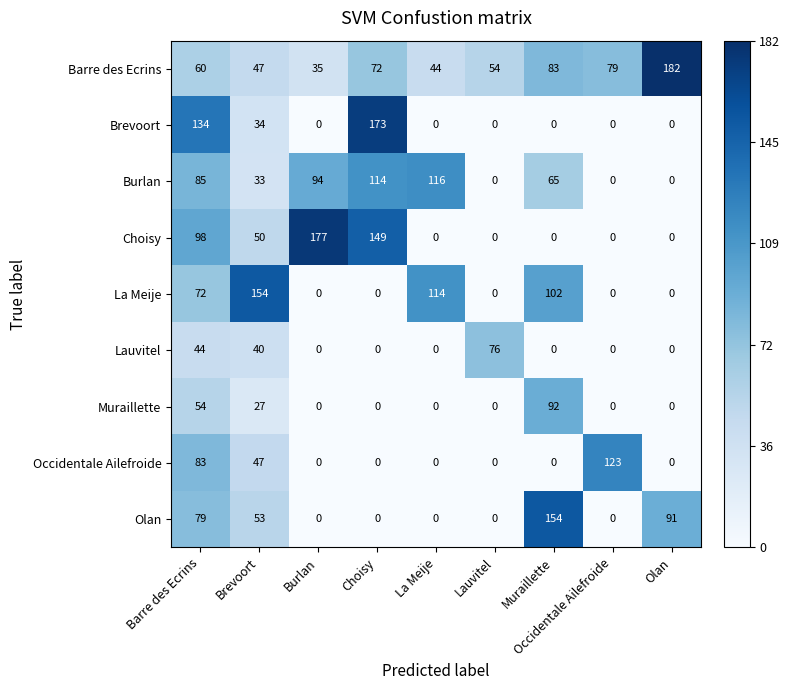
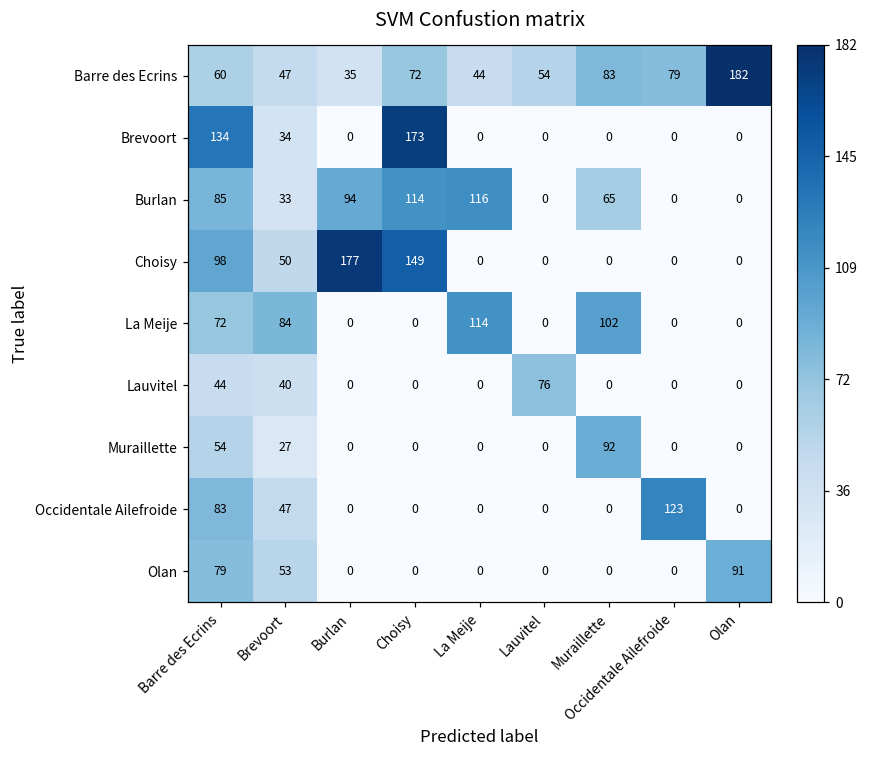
  {
    "Barre des Ecrins": {
      "Barre des Ecrins": 60,
      "Brevoort": 47,
      "Burlan": 35,
      "Choisy": 72,
      "La Meije": 44,
      "Lauvitel": 54,
      "Muraillette": 83,
      "Occidentale Ailefroide": 79,
      "Olan": 182
    },
    "Brevoort": {
      "Barre des Ecrins": 134,
      "Brevoort": 34,
      "Burlan": 0,
      "Choisy": 173,
      "La Meije": 0,
      "Lauvitel": 0,
      "Muraillette": 0,
      "Occidentale Ailefroide": 0,
      "Olan": 0
    },
    "Burlan": {
      "Barre des Ecrins": 85,
      "Brevoort": 33,
      "Burlan": 94,
      "Choisy": 114,
      "La Meije": 116,
      "Lauvitel": 0,
      "Muraillette": 65,
      "Occidentale Ailefroide": 0,
      "Olan": 0
    },
    "Choisy": {
      "Barre des Ecrins": 98,
      "Brevoort": 50,
      "Burlan": 177,
      "Choisy": 149,
      "La Meije": 0,
      "Lauvitel": 0,
      "Muraillette": 0,
      "Occidentale Ailefroide": 0,
      "Olan": 0
    },
    "La Meije": {
      "Barre des Ecrins": 72,
-     "Brevoort": 154,
+     "Brevoort": 84,
      "Burlan": 0,
      "Choisy": 0,
      "La Meije": 114,
      "Lauvitel": 0,
      "Muraillette": 102,
      "Occidentale Ailefroide": 0,
      "Olan": 0
    },
    "Lauvitel": {
      "Barre des Ecrins": 44,
      "Brevoort": 40,
      "Burlan": 0,
      "Choisy": 0,
      "La Meije": 0,
      "Lauvitel": 76,
      "Muraillette": 0,
      "Occidentale Ailefroide": 0,
      "Olan": 0
    },
    "Muraillette": {
      "Barre des Ecrins": 54,
      "Brevoort": 27,
      "Burlan": 0,
      "Choisy": 0,
      "La Meije": 0,
      "Lauvitel": 0,
      "Muraillette": 92,
      "Occidentale Ailefroide": 0,
      "Olan": 0
    },
    "Occidentale Ailefroide": {
      "Barre des Ecrins": 83,
      "Brevoort": 47,
      "Burlan": 0,
      "Choisy": 0,
      "La Meije": 0,
      "Lauvitel": 0,
      "Muraillette": 0,
      "Occidentale Ailefroide": 123,
      "Olan": 0
    },
    "Olan": {
      "Barre des Ecrins": 79,
      "Brevoort": 53,
      "Burlan": 0,
      "Choisy": 0,
      "La Meije": 0,
      "Lauvitel": 0,
-     "Muraillette": 154,
+     "Muraillette": 0,
      "Occidentale Ailefroide": 0,
      "Olan": 91
    }
  }
